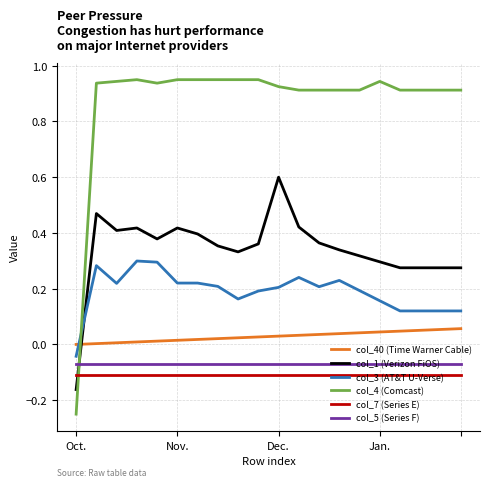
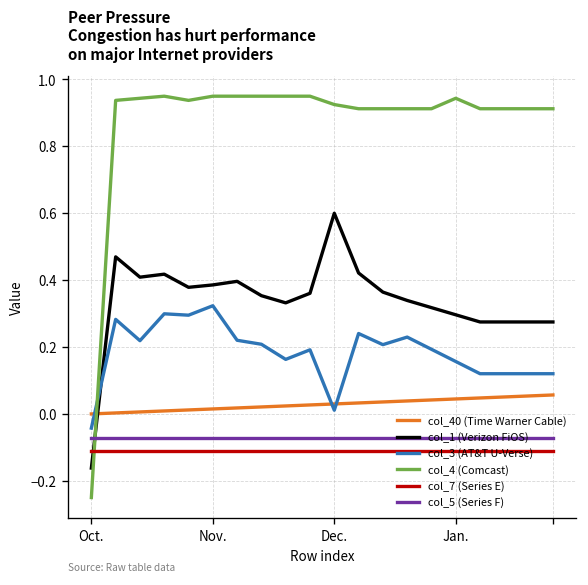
  {
    "col_40 (Time Warner Cable)": {
      "Oct.": 0.00,
      "Nov.": 0.01,
      "Dec.": 0.03,
      "Jan.": 0.04
    },
    "col_1 (Verizon FiOS)": {
      "Oct.": -0.16,
-     "Nov.": 0.42,
+     "Nov.": 0.39,
      "Dec.": 0.60,
      "Jan.": 0.30
    },
    "col_3 (AT&T U-Verse)": {
      "Oct.": -0.04,
-     "Nov.": 0.22,
-     "Dec.": 0.20,
+     "Nov.": 0.32,
+     "Dec.": 0.01,
      "Jan.": 0.16
    },
    "col_4 (Comcast)": {
      "Oct.": -0.25,
      "Nov.": 0.95,
      "Dec.": 0.93,
      "Jan.": 0.94
    },
    "col_7 (Series E)": {
      "Oct.": -0.11,
      "Nov.": -0.11,
      "Dec.": -0.11,
      "Jan.": -0.11
    },
    "col_5 (Series F)": {
      "Oct.": -0.07,
      "Nov.": -0.07,
      "Dec.": -0.07,
      "Jan.": -0.07
    }
  }
